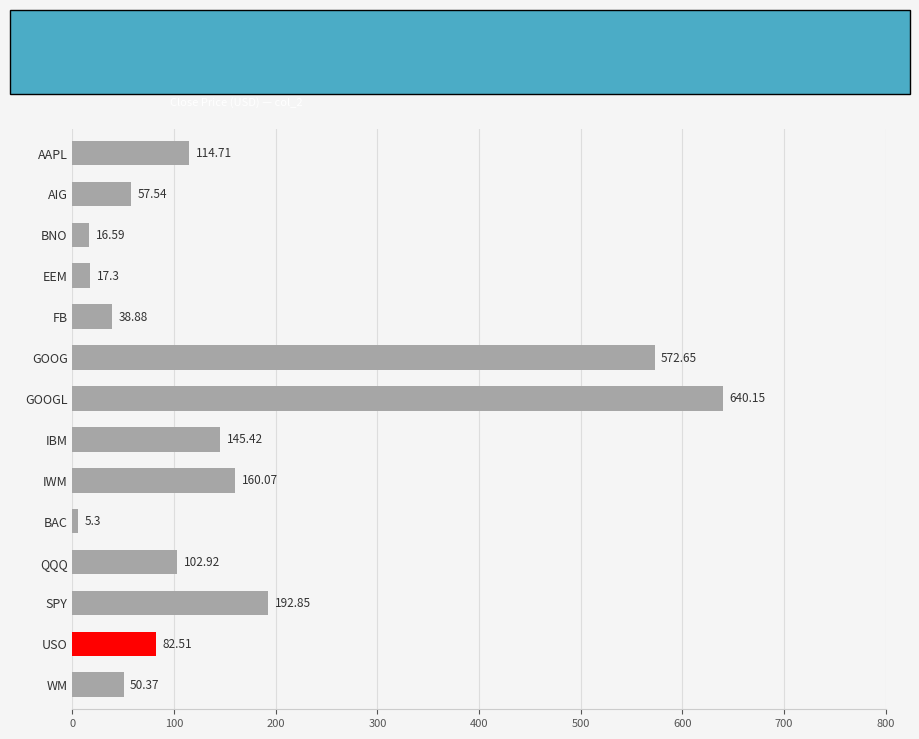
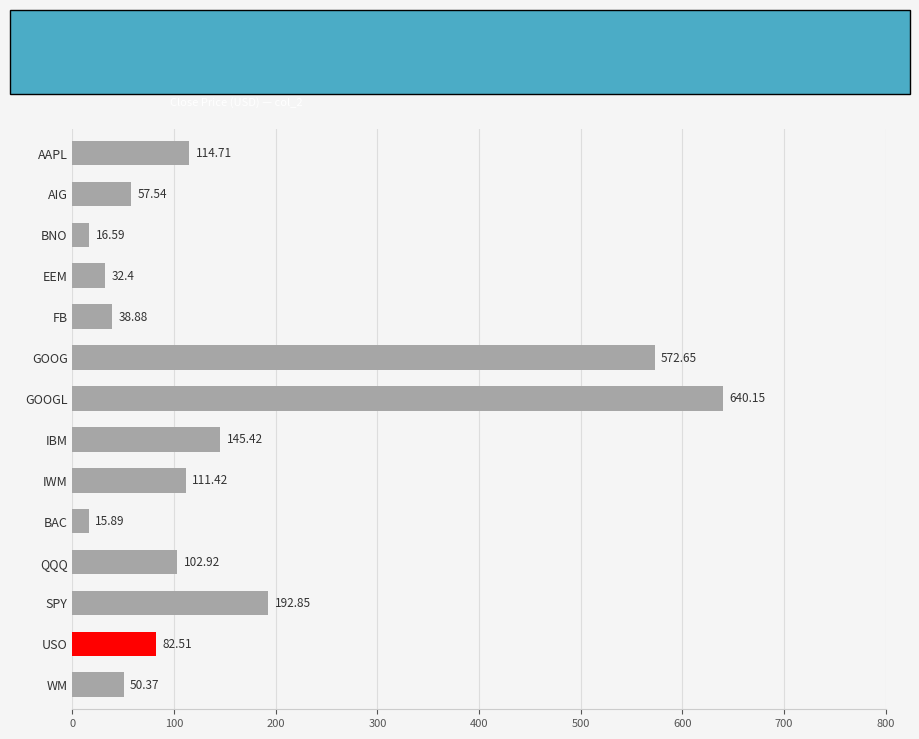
  {
    "AAPL": 114.71,
    "AIG": 57.54,
    "BNO": 16.59,
-   "EEM": 17.3,
+   "EEM": 32.4,
    "FB": 38.88,
    "GOOG": 572.65,
    "GOOGL": 640.15,
    "IBM": 145.42,
-   "IWM": 160.07,
-   "BAC": 5.3,
+   "IWM": 111.42,
+   "BAC": 15.89,
    "QQQ": 102.92,
    "SPY": 192.85,
    "USO": 82.51,
    "WM": 50.37
  }
